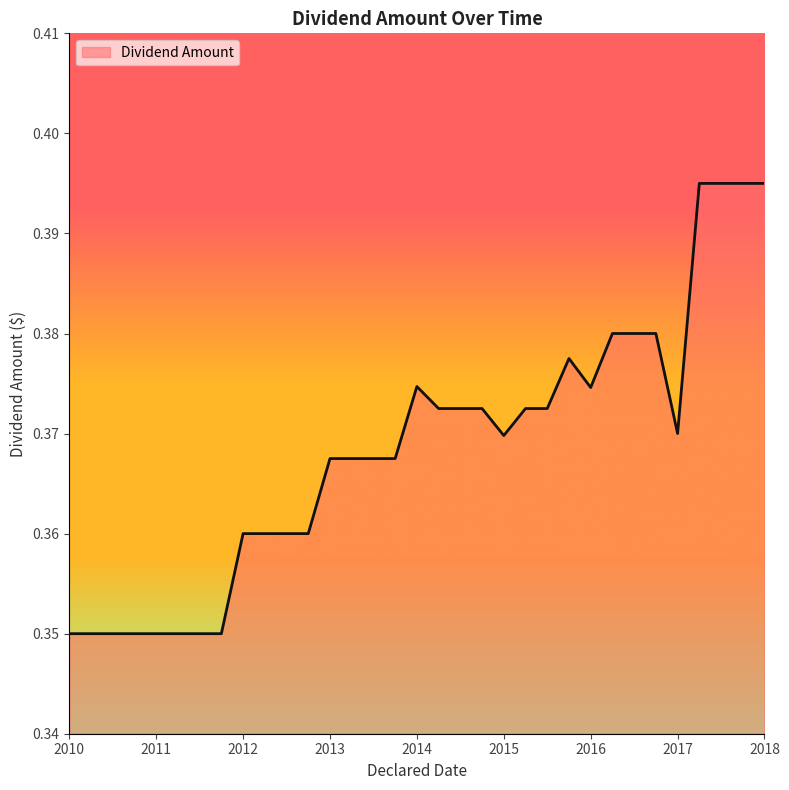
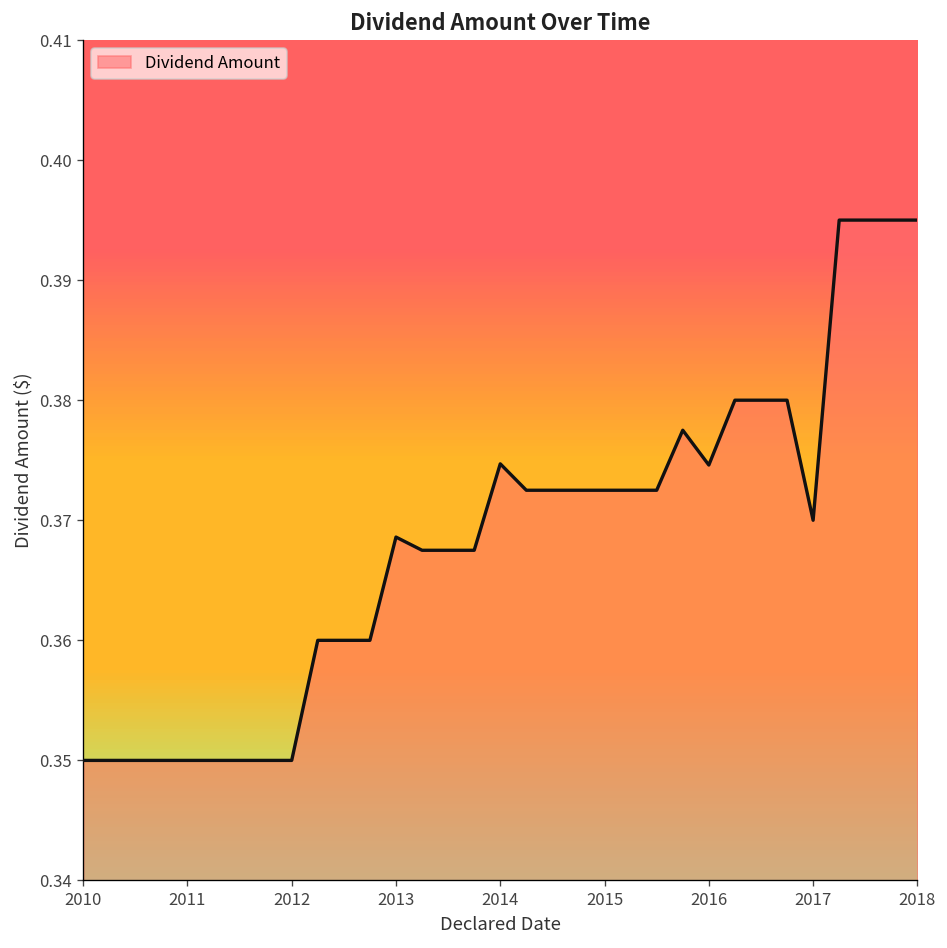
  {
    "2010": 0.3500,
    "2011": 0.3500,
-   "2012": 0.36,
-   "2013": 0.3675,
+   "2012": 0.35,
+   "2013": 0.3686,
    "2014": 0.3747,
-   "2015": 0.3698,
+   "2015": 0.3725,
    "2016": 0.3746,
    "2017": 0.3700,
    "2018": 0.3950
  }
